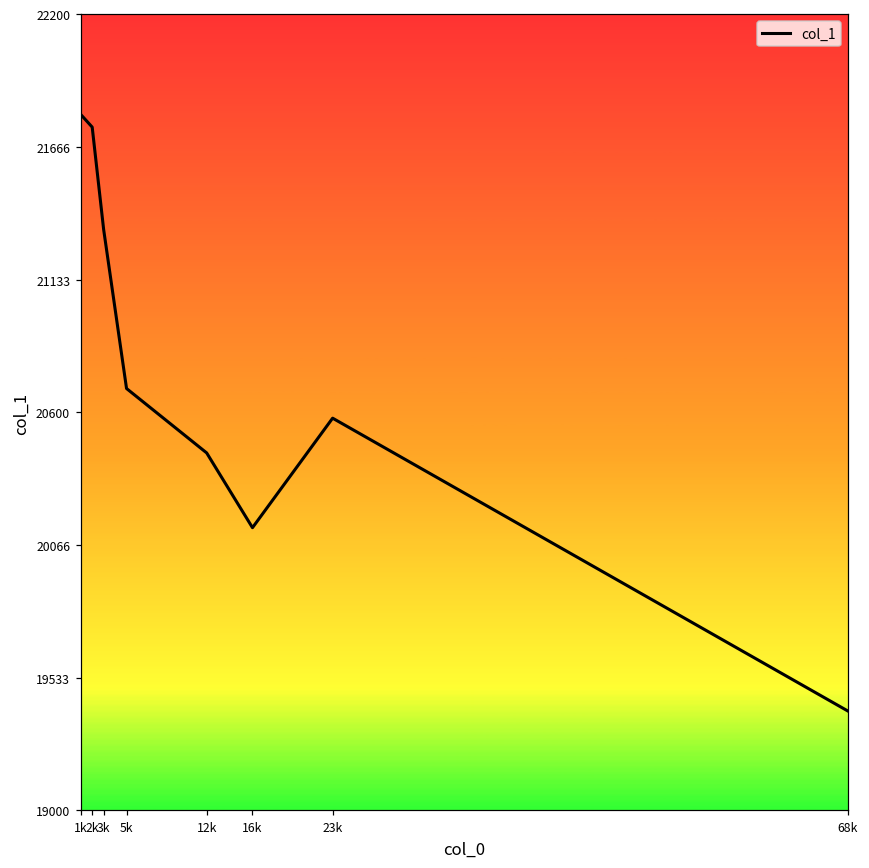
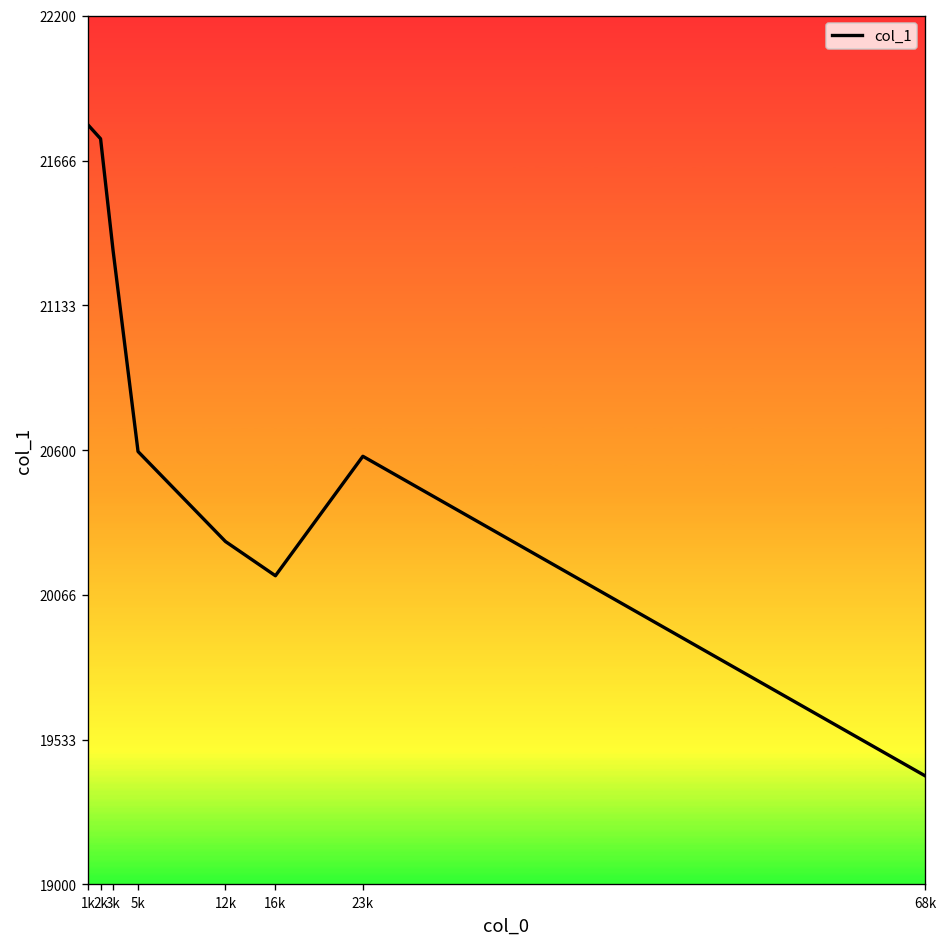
  {
-   "5k": 20700,
-   "12k": 20440,
+   "5k": 20590,
+   "12k": 20260,
    "16k": 20140,
    "23k": 20580,
    "68k": 19400
  }
